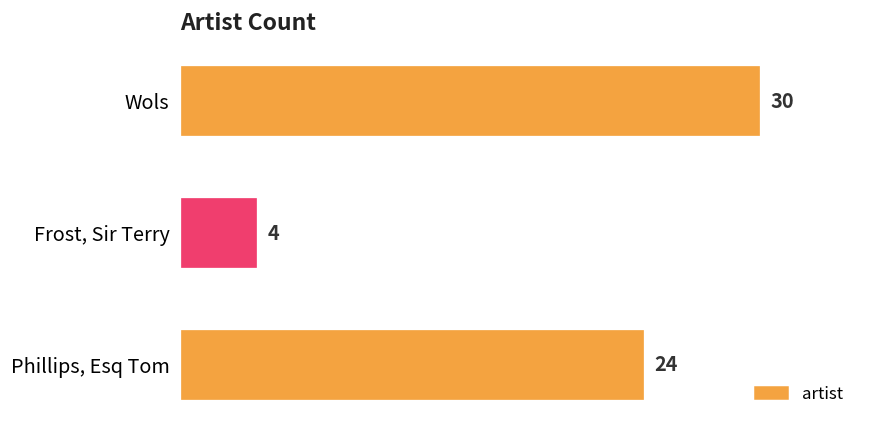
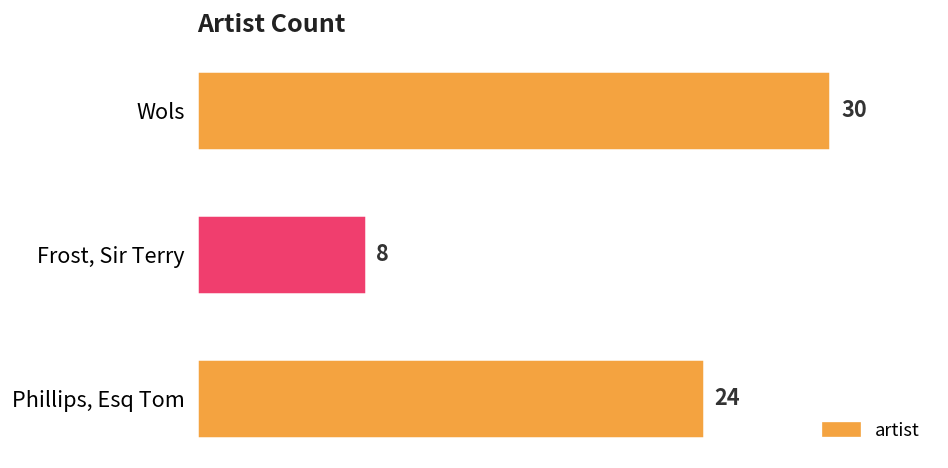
  {
    "Wols": 30,
-   "Frost, Sir Terry": 4,
+   "Frost, Sir Terry": 8,
    "Phillips, Esq Tom": 24
  }
